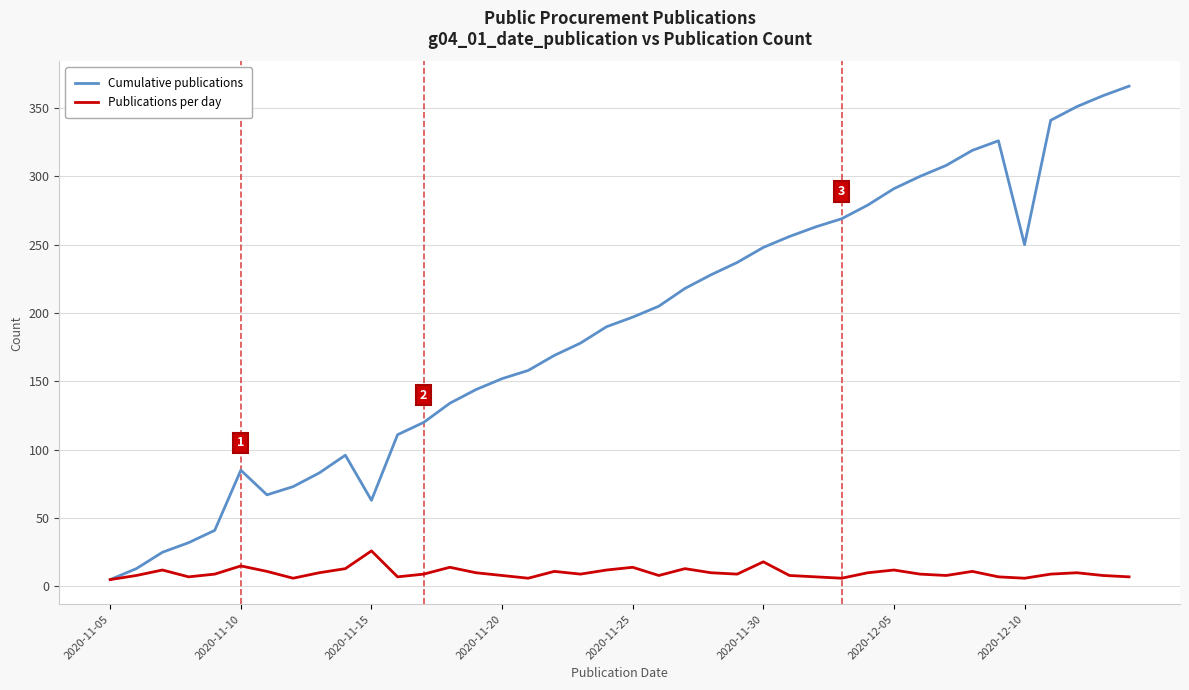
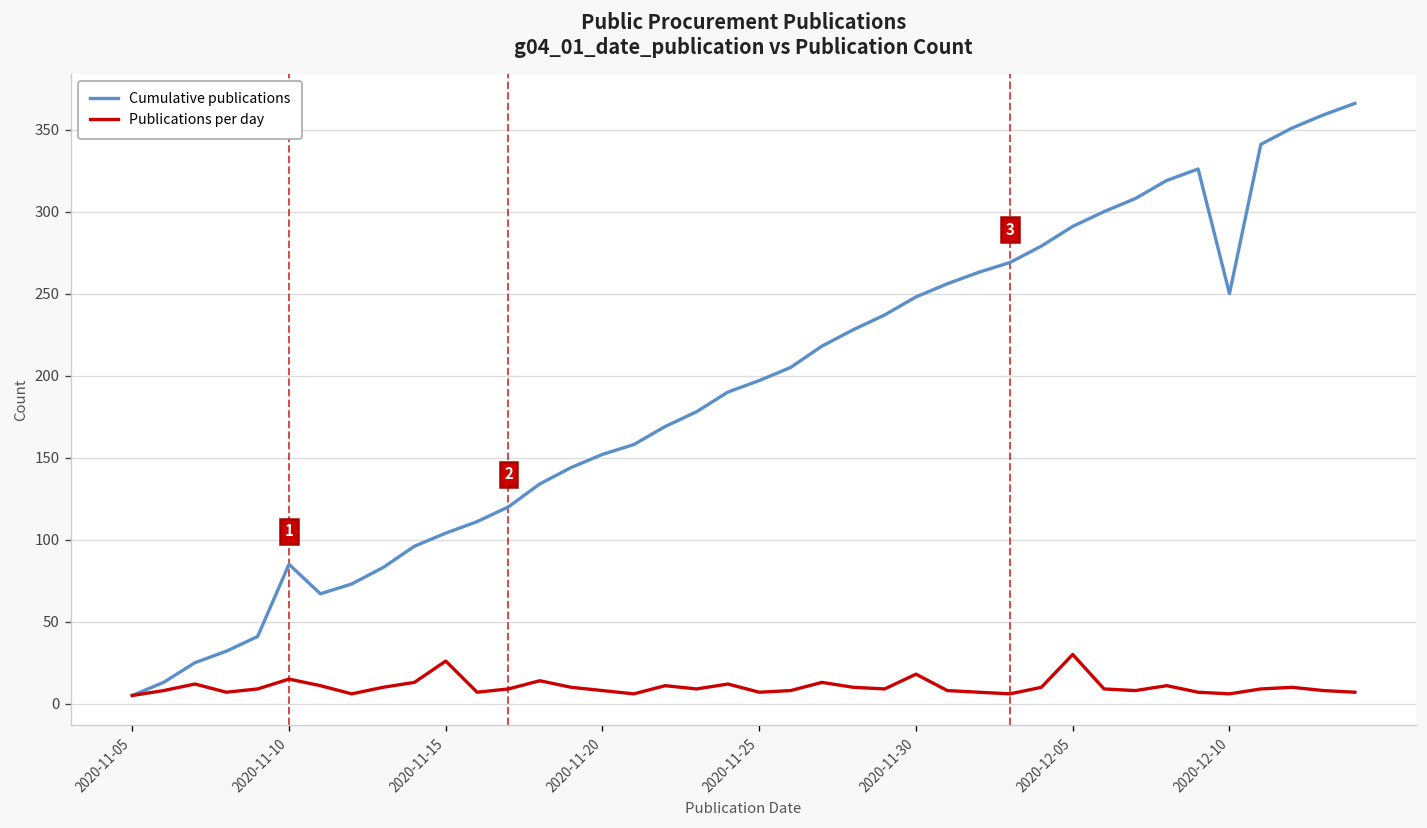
  {
    "Cumulative publications": {
-     "2020-11-15": 63,
+     "2020-11-15": 104,
      "2020-11-20": 152,
      "2020-11-25": 197,
      "2020-11-30": 248,
      "2020-12-05": 291,
      "2020-12-10": 250
    },
    "Publications per day": {
      "2020-11-10": 15,
      "2020-11-15": 26,
      "2020-11-20": 8,
-     "2020-11-25": 14,
+     "2020-11-25": 7,
      "2020-11-30": 18,
-     "2020-12-05": 12,
+     "2020-12-05": 30,
      "2020-12-10": 6
    }
  }
